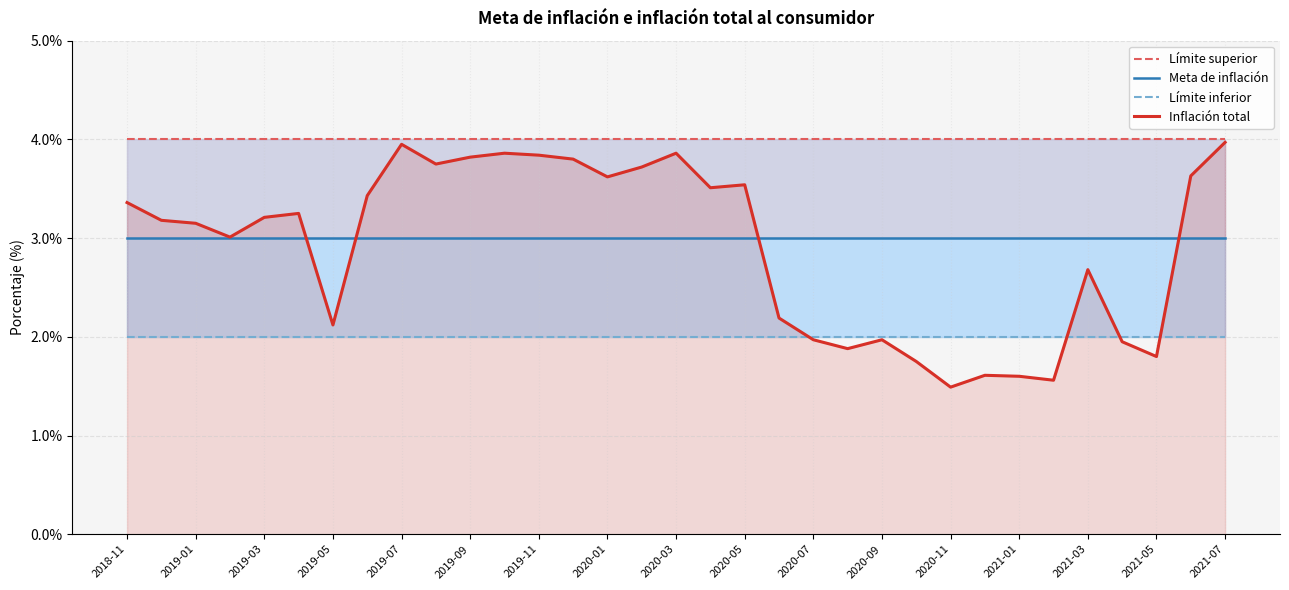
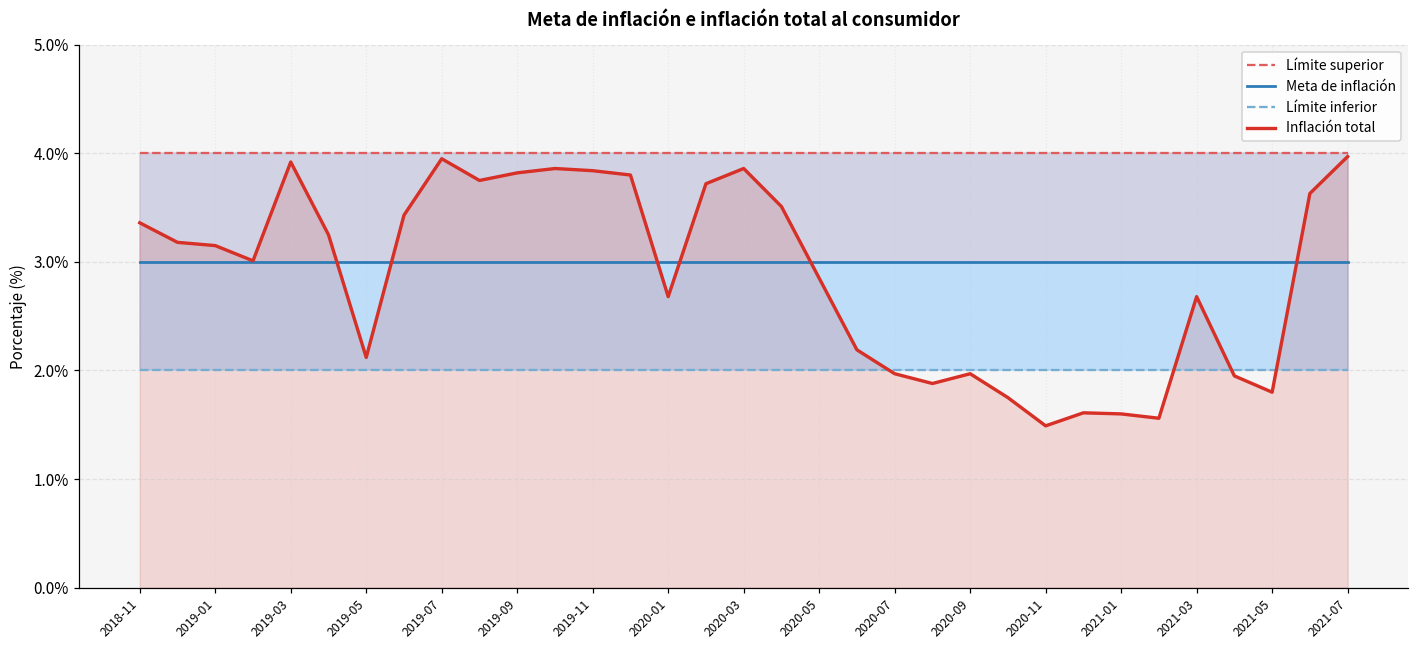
  {
    "Límite superior": {
      "2018-11": "4.0%",
      "2019-01": "4.0%",
      "2019-03": "4.0%",
      "2019-05": "4.0%",
      "2019-07": "4.0%",
      "2019-09": "4.0%",
      "2019-11": "4.0%",
      "2020-01": "4.0%",
      "2020-03": "4.0%",
      "2020-05": "4.0%",
      "2020-07": "4.0%",
      "2020-09": "4.0%",
      "2020-11": "4.0%",
      "2021-01": "4.0%",
      "2021-03": "4.0%",
      "2021-05": "4.0%",
      "2021-07": "4.0%"
    },
    "Meta de inflación": {
      "2018-11": "3.0%",
      "2019-01": "3.0%",
      "2019-03": "3.0%",
      "2019-05": "3.0%",
      "2019-07": "3.0%",
      "2019-09": "3.0%",
      "2019-11": "3.0%",
      "2020-01": "3.0%",
      "2020-03": "3.0%",
      "2020-05": "3.0%",
      "2020-07": "3.0%",
      "2020-09": "3.0%",
      "2020-11": "3.0%",
      "2021-01": "3.0%",
      "2021-03": "3.0%",
      "2021-05": "3.0%",
      "2021-07": "3.0%"
    },
    "Límite inferior": {
      "2018-11": "2.0%",
      "2019-01": "2.0%",
      "2019-03": "2.0%",
      "2019-05": "2.0%",
      "2019-07": "2.0%",
      "2019-09": "2.0%",
      "2019-11": "2.0%",
      "2020-01": "2.0%",
      "2020-03": "2.0%",
      "2020-05": "2.0%",
      "2020-07": "2.0%",
      "2020-09": "2.0%",
      "2020-11": "2.0%",
      "2021-01": "2.0%",
      "2021-03": "2.0%",
      "2021-05": "2.0%",
      "2021-07": "2.0%"
    },
    "Inflación total": {
      "2018-11": "3.4%",
      "2019-01": "3.2%",
-     "2019-03": "3.2%",
+     "2019-03": "3.9%",
      "2019-05": "2.1%",
      "2019-07": "4.0%",
      "2019-09": "3.8%",
      "2019-11": "3.8%",
-     "2020-01": "3.6%",
+     "2020-01": "2.7%",
      "2020-03": "3.9%",
-     "2020-05": "3.5%",
+     "2020-05": "2.9%",
      "2020-07": "2.0%",
      "2020-09": "2.0%",
      "2020-11": "1.5%",
      "2021-01": "1.6%",
      "2021-03": "2.7%",
      "2021-05": "1.8%",
      "2021-07": "4.0%"
    }
  }
